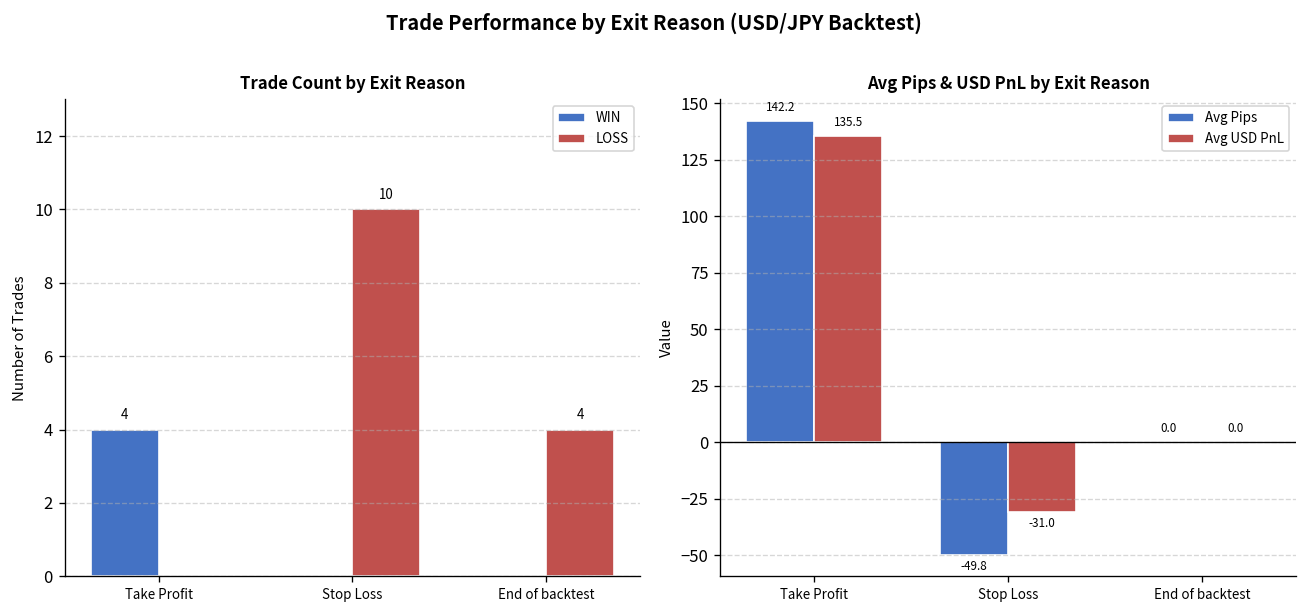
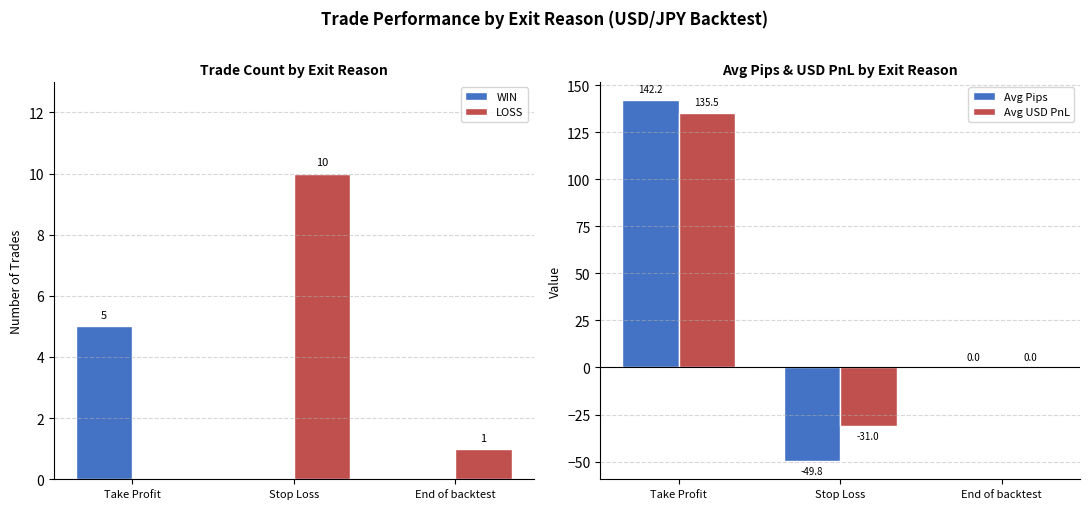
  {
    "Trade Count by Exit Reason": {
      "WIN": {
-       "Take Profit": 4
+       "Take Profit": 5
      },
      "LOSS": {
        "Stop Loss": 10,
-       "End of backtest": 4
+       "End of backtest": 1
      }
    },
    "Avg Pips & USD PnL by Exit Reason": {
      "Avg Pips": {
        "Take Profit": 142.2,
        "Stop Loss": -49.8,
        "End of backtest": 0.0
      },
      "Avg USD PnL": {
        "Take Profit": 135.5,
        "Stop Loss": -31.0,
        "End of backtest": 0.0
      }
    }
  }
